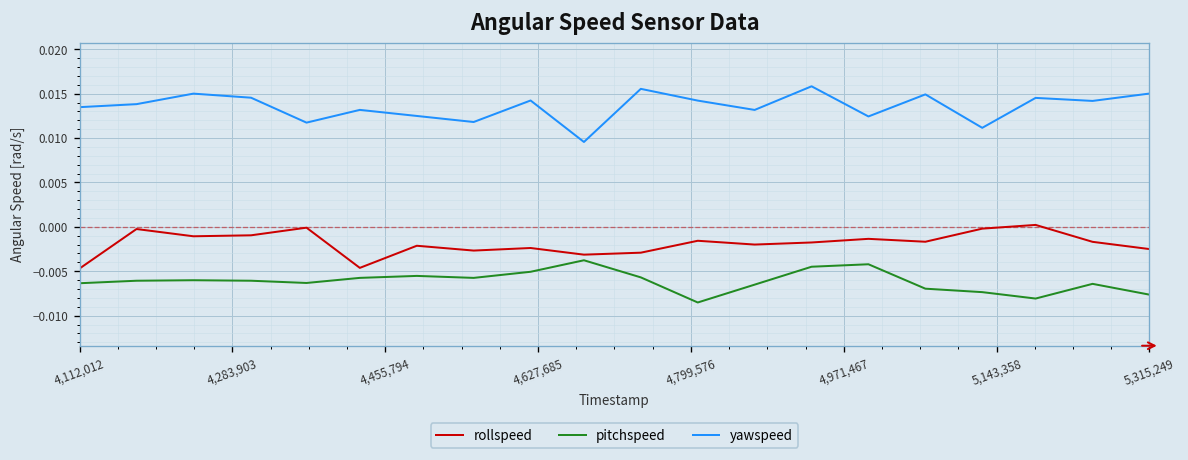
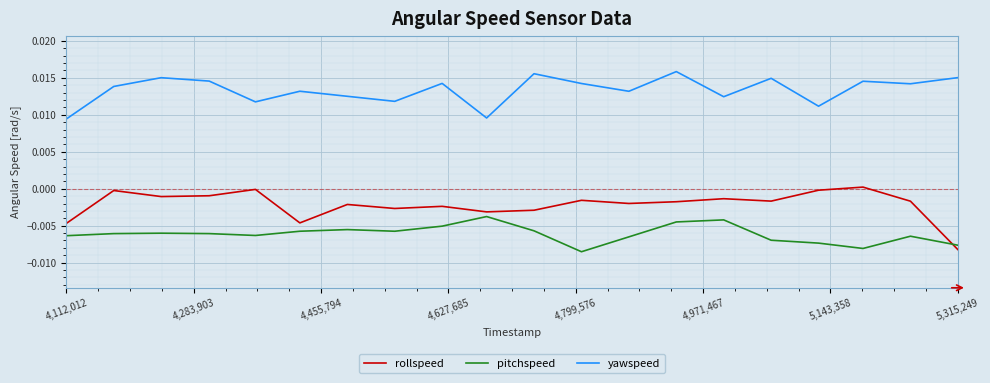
  {
    "rollspeed": {
      "4,112,012": -0.005,
-     "5,315,249": -0.003
+     "5,315,249": -0.008
    },
    "pitchspeed": {
      "4,112,012": -0.006,
      "5,315,249": -0.008
    },
    "yawspeed": {
-     "4,112,012": 0.013,
+     "4,112,012": 0.009,
      "5,315,249": 0.015
    }
  }
